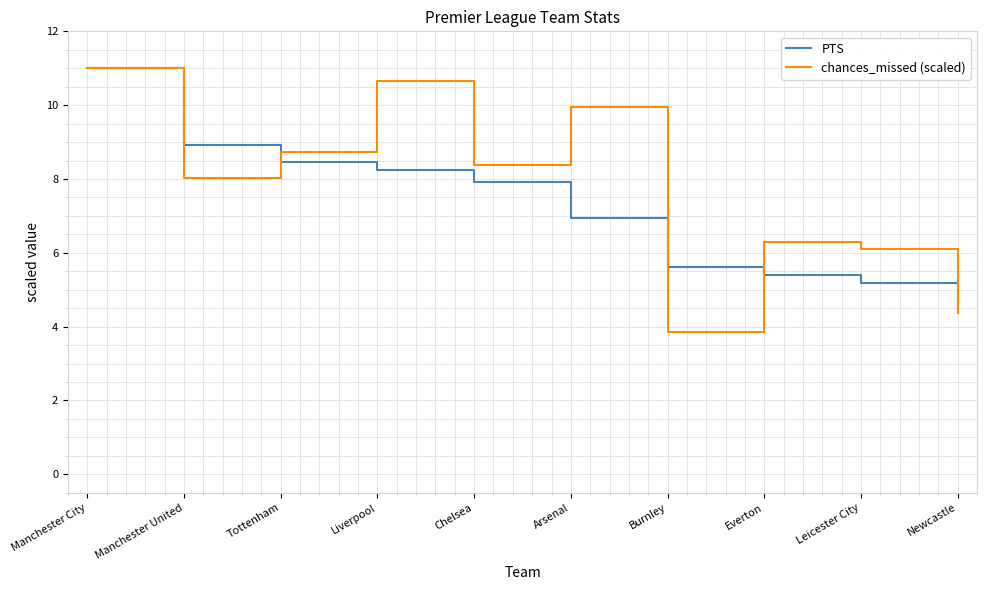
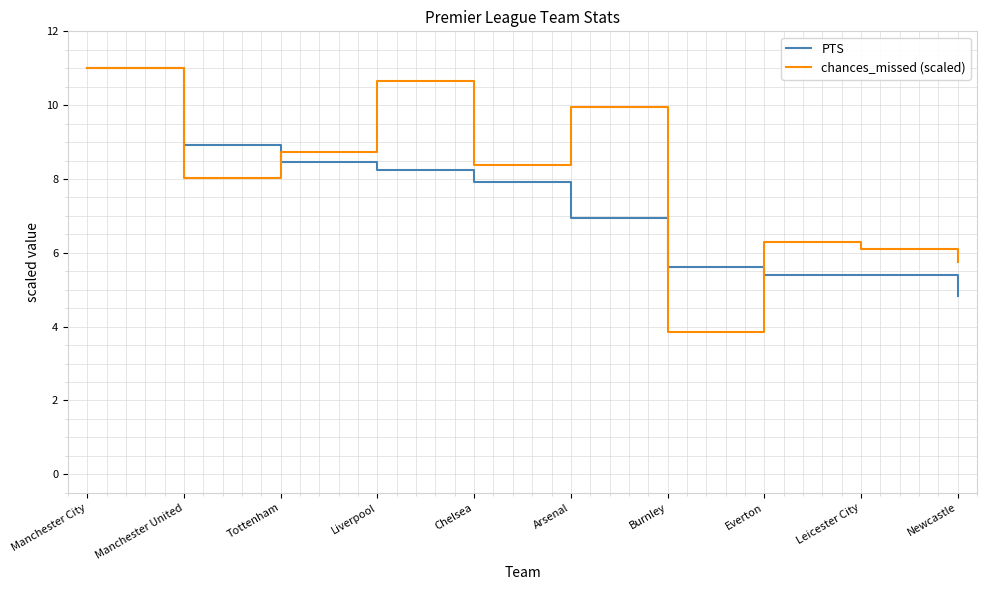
  {
    "PTS": {
      "Manchester United": 8.9,
      "Tottenham": 8.5,
      "Liverpool": 8.3,
      "Chelsea": 7.9,
      "Arsenal": 6.9,
      "Burnley": 5.6,
      "Everton": 5.4,
-     "Leicester City": 5.2,
+     "Leicester City": 5.4,
      "Newcastle": 4.8
    },
    "chances_missed (scaled)": {
      "Manchester United": 8.0,
      "Tottenham": 8.7,
      "Liverpool": 10.7,
      "Chelsea": 8.4,
      "Arsenal": 10.0,
      "Burnley": 3.8,
      "Everton": 6.3,
      "Leicester City": 6.1,
-     "Newcastle": 4.4
+     "Newcastle": 5.8
    }
  }
